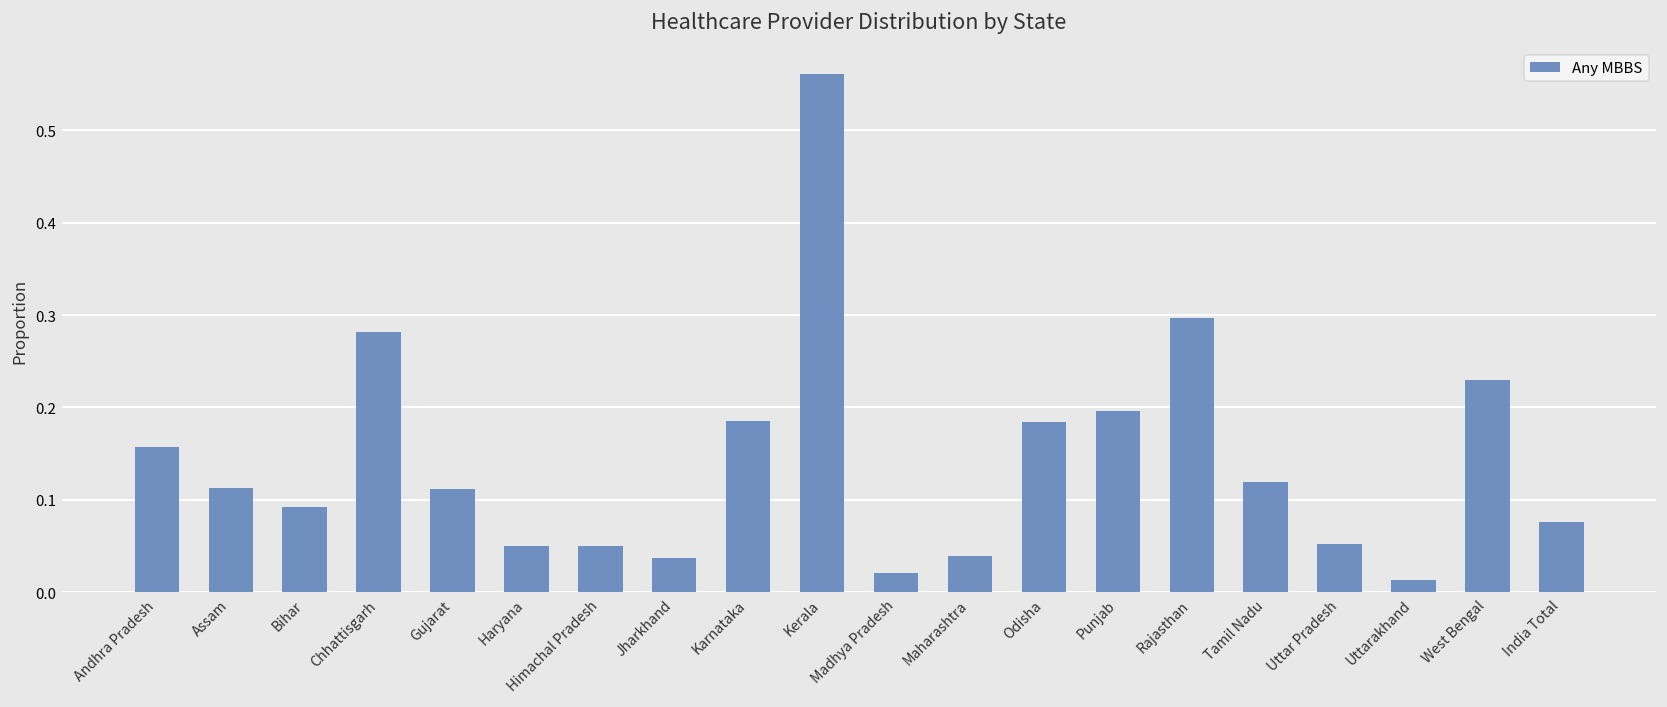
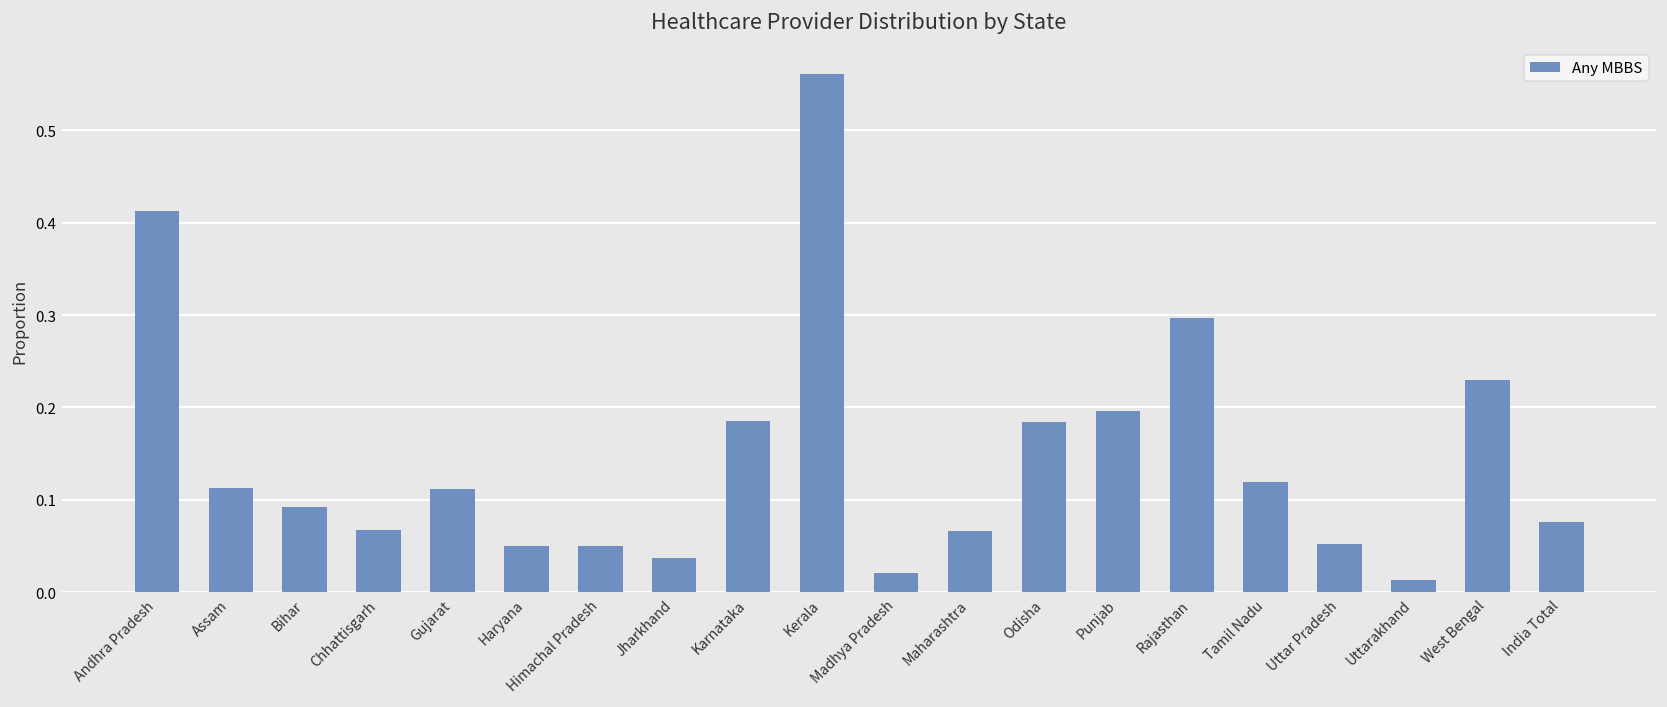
  {
-   "Andhra Pradesh": 0.16,
+   "Andhra Pradesh": 0.41,
    "Assam": 0.11,
    "Bihar": 0.09,
-   "Chhattisgarh": 0.28,
+   "Chhattisgarh": 0.07,
    "Gujarat": 0.11,
    "Haryana": 0.05,
    "Himachal Pradesh": 0.05,
    "Jharkhand": 0.04,
    "Karnataka": 0.19,
    "Kerala": 0.56,
    "Madhya Pradesh": 0.02,
-   "Maharashtra": 0.04,
+   "Maharashtra": 0.07,
    "Odisha": 0.18,
    "Punjab": 0.20,
    "Rajasthan": 0.30,
    "Tamil Nadu": 0.12,
    "Uttar Pradesh": 0.05,
    "Uttarakhand": 0.01,
    "West Bengal": 0.23,
    "India Total": 0.08
  }
